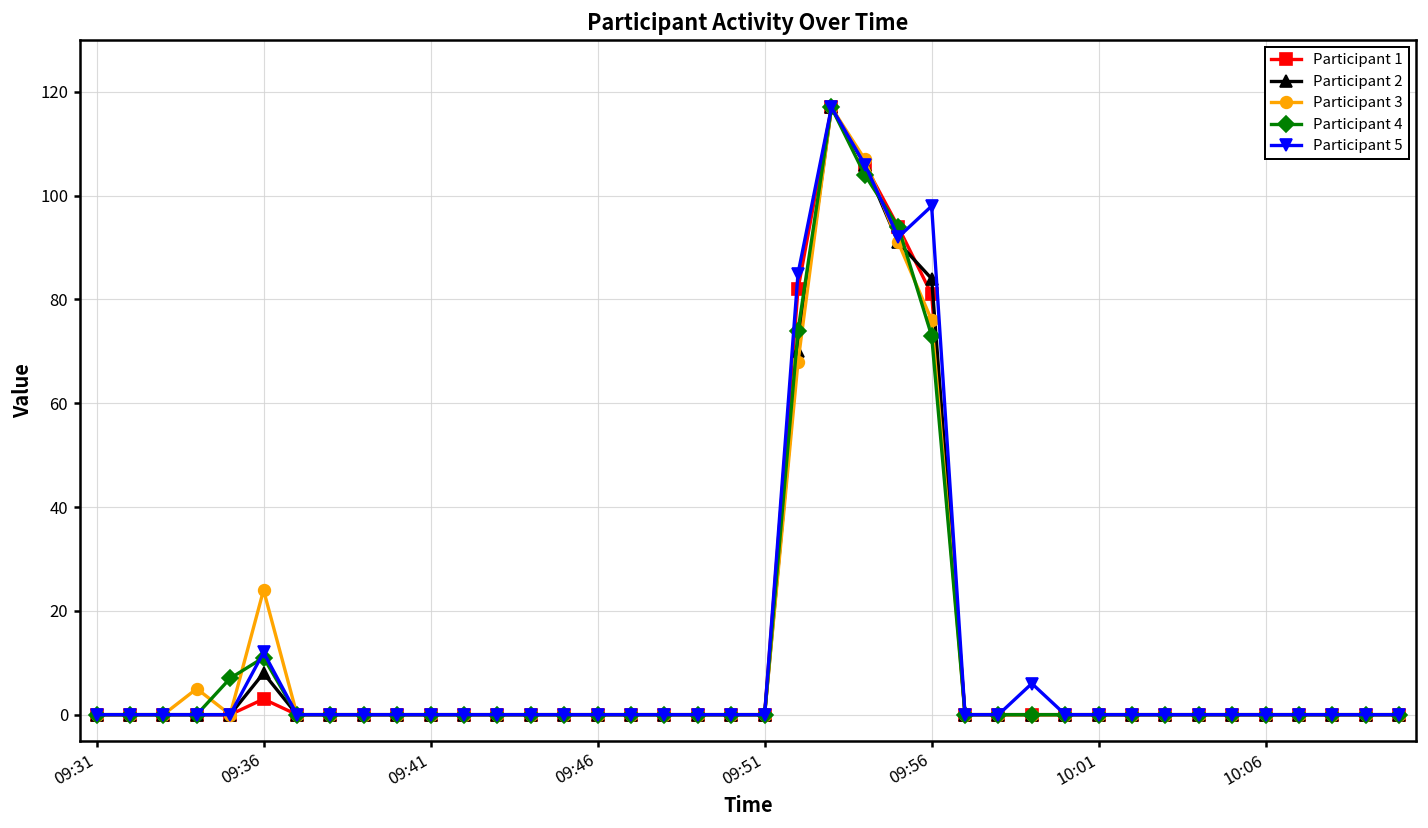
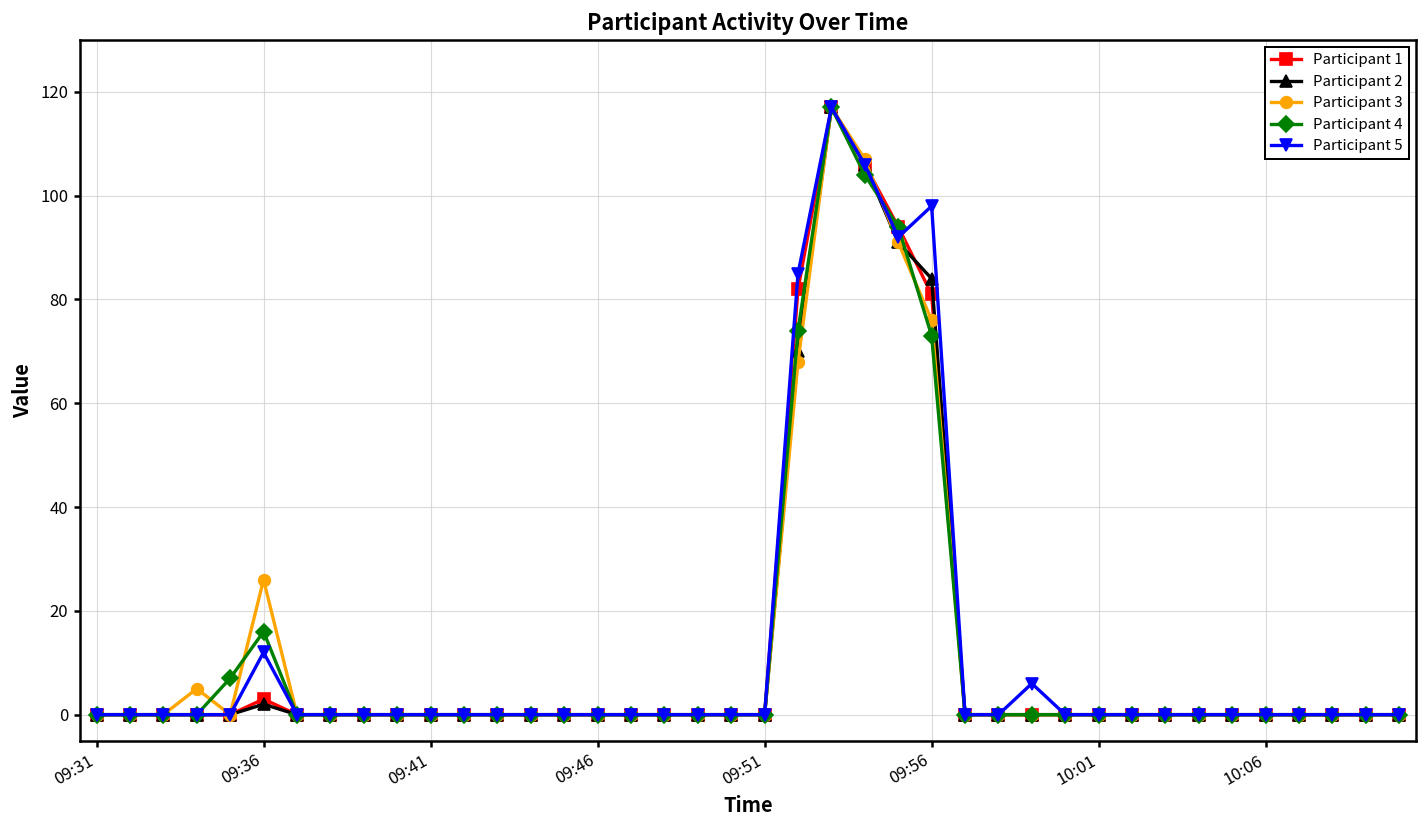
  {
    "Participant 1": {
      "09:36": 3,
      "09:56": 81
    },
    "Participant 2": {
-     "09:36": 8,
+     "09:36": 2,
      "09:56": 84
    },
    "Participant 3": {
-     "09:36": 24,
+     "09:36": 26,
      "09:56": 76
    },
    "Participant 4": {
-     "09:36": 11,
+     "09:36": 16,
      "09:56": 73
    },
    "Participant 5": {
      "09:36": 12,
      "09:56": 98
    }
  }
